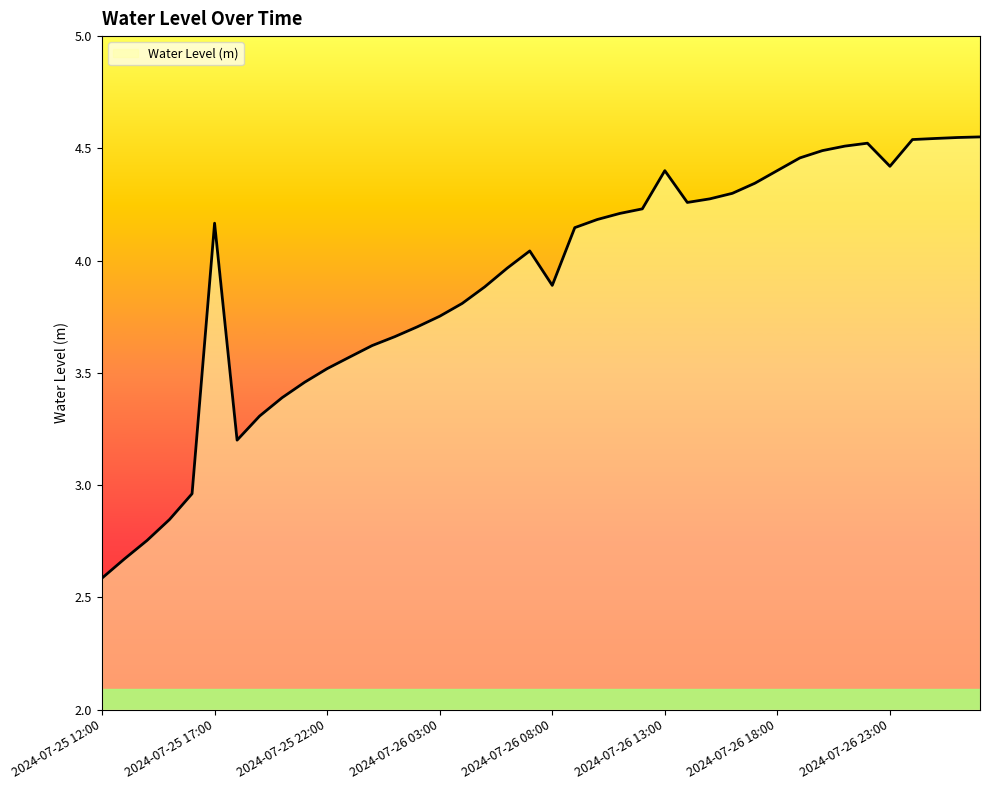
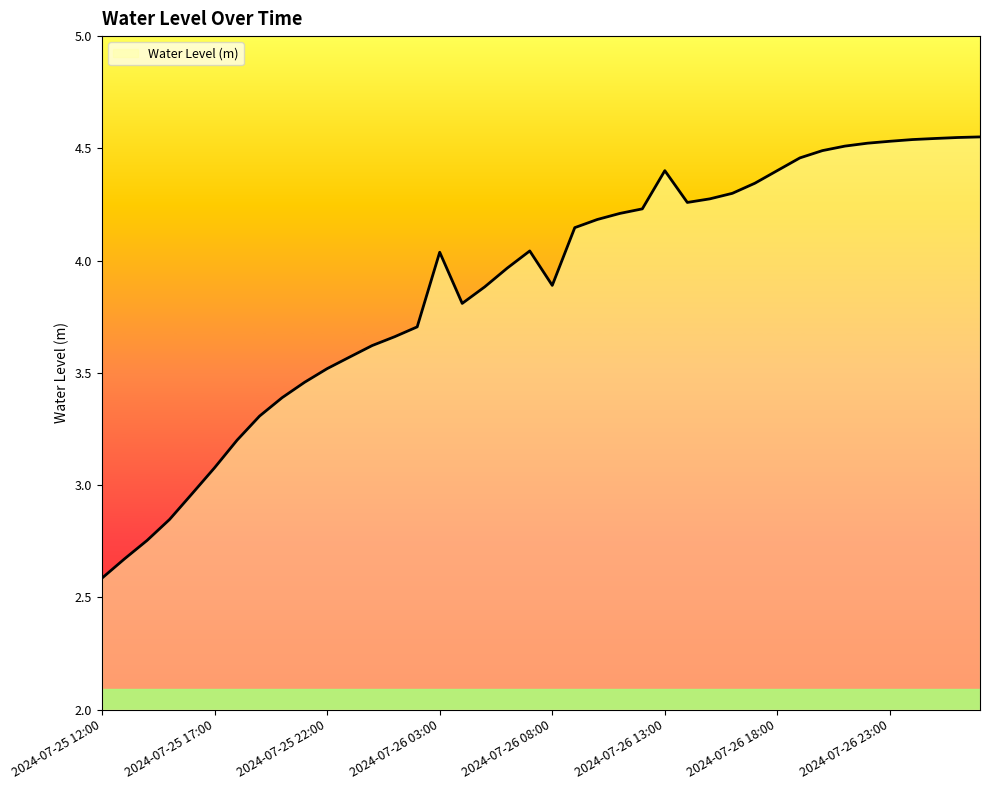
  {
    "2024-07-25 12:00": 2.59,
-   "2024-07-25 17:00": 4.17,
+   "2024-07-25 17:00": 3.08,
    "2024-07-25 22:00": 3.52,
-   "2024-07-26 03:00": 3.75,
+   "2024-07-26 03:00": 4.04,
    "2024-07-26 08:00": 3.89,
    "2024-07-26 13:00": 4.40,
    "2024-07-26 18:00": 4.40,
-   "2024-07-26 23:00": 4.42
+   "2024-07-26 23:00": 4.53
  }
